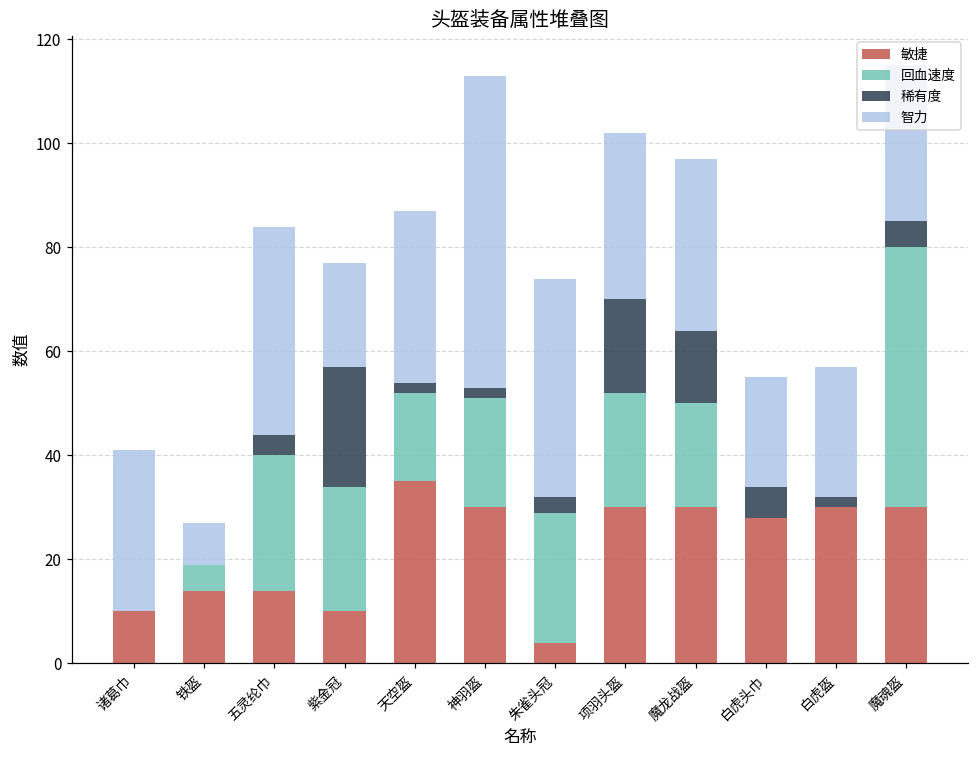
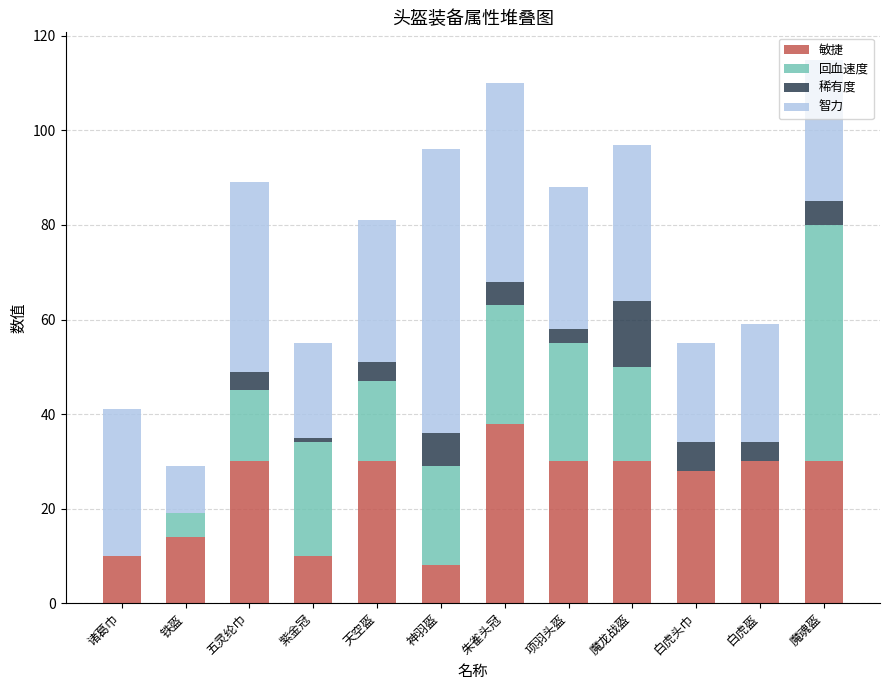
  {
    "敏捷": {
      "诸葛巾": 10,
      "铁盔": 14,
-     "五灵纶巾": 14,
+     "五灵纶巾": 30,
      "紫金冠": 10,
-     "天空盔": 35,
-     "神羽盔": 30,
-     "朱雀头冠": 4,
+     "天空盔": 30,
+     "神羽盔": 8,
+     "朱雀头冠": 38,
      "项羽头盔": 30,
      "魔龙战盔": 30,
      "白虎头巾": 28,
      "白虎盔": 30,
      "魔魂盔": 30
    },
    "回血速度": {
      "诸葛巾": 0,
      "铁盔": 5,
-     "五灵纶巾": 26,
+     "五灵纶巾": 15,
      "紫金冠": 24,
      "天空盔": 17,
      "神羽盔": 21,
      "朱雀头冠": 25,
-     "项羽头盔": 22,
+     "项羽头盔": 25,
      "魔龙战盔": 20,
      "白虎头巾": 0,
      "白虎盔": 0,
      "魔魂盔": 50
    },
    "稀有度": {
      "诸葛巾": 0,
      "铁盔": 0,
      "五灵纶巾": 4,
-     "紫金冠": 23,
-     "天空盔": 2,
-     "神羽盔": 2,
-     "朱雀头冠": 3,
-     "项羽头盔": 18,
+     "紫金冠": 1,
+     "天空盔": 4,
+     "神羽盔": 7,
+     "朱雀头冠": 5,
+     "项羽头盔": 3,
      "魔龙战盔": 14,
      "白虎头巾": 6,
-     "白虎盔": 2,
+     "白虎盔": 4,
      "魔魂盔": 5
    },
    "智力": {
      "诸葛巾": 31,
-     "铁盔": 8,
+     "铁盔": 10,
      "五灵纶巾": 40,
      "紫金冠": 20,
-     "天空盔": 33,
+     "天空盔": 30,
      "神羽盔": 60,
      "朱雀头冠": 42,
-     "项羽头盔": 32,
+     "项羽头盔": 30,
      "魔龙战盔": 33,
      "白虎头巾": 21,
      "白虎盔": 25
    }
  }
